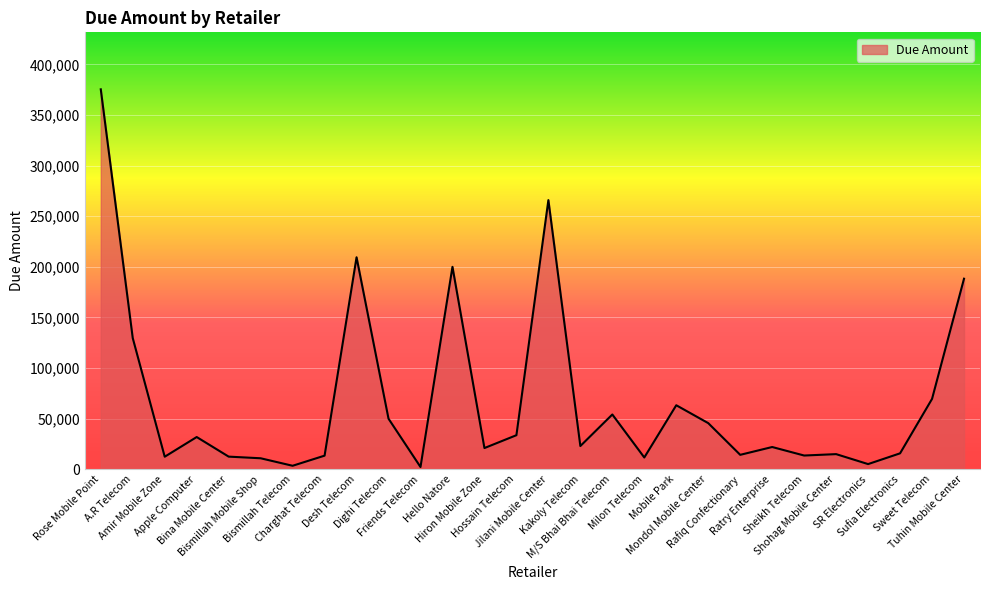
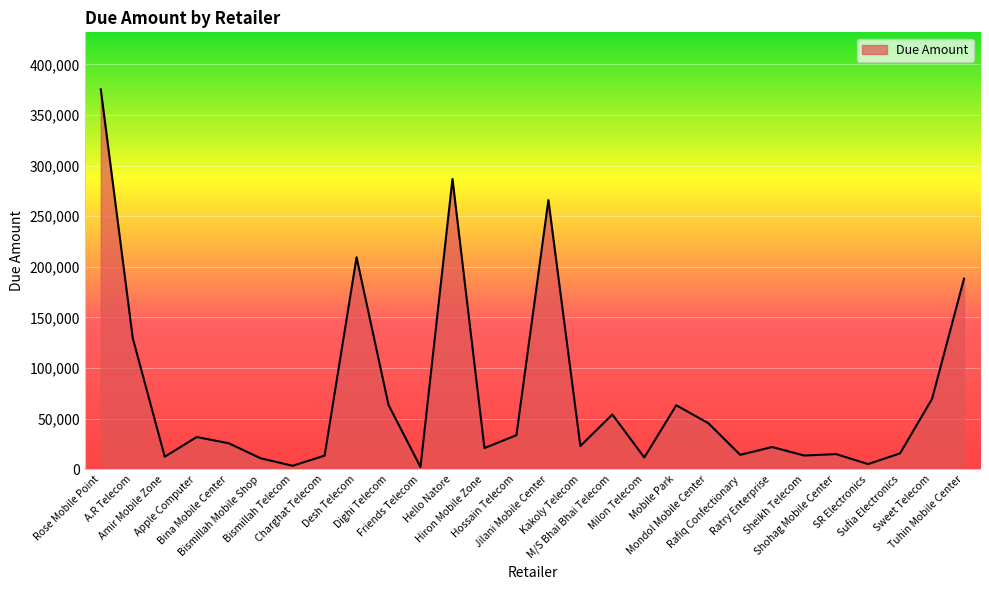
  {
    "Rose Mobile Point": "375,000",
    "A.R Telecom": "130,000",
    "Amir Mobile Zone": "12,000",
    "Apple Computer": "32,000",
-   "Bina Mobile Center": "13,000",
+   "Bina Mobile Center": "26,000",
    "Bismillah Mobile Shop": "11,000",
    "Bismillah Telecom": "4,000",
    "Charghat Telecom": "14,000",
    "Desh Telecom": "209,000",
-   "Dighi Telecom": "50,000",
+   "Dighi Telecom": "64,000",
    "Friends Telecom": "2,000",
-   "Hello Natore": "200,000",
+   "Hello Natore": "287,000",
    "Hiron Mobile Zone": "21,000",
    "Hossain Telecom": "34,000",
    "Jilani Mobile Center": "266,000",
    "Kakoly Telecom": "23,000",
    "M/S Bhai Bhai Telecom": "54,000",
    "Milon Telecom": "12,000",
    "Mobile Park": "63,000",
    "Mondol Mobile Center": "46,000",
    "Rafiq Confectionary": "14,000",
    "Ratry Enterprise": "22,000",
    "Sheikh Telecom": "14,000",
    "Shohag Mobile Center": "15,000",
    "SR Electronics": "5,000",
    "Sufia Electronics": "16,000",
    "Sweet Telecom": "70,000",
    "Tuhin Mobile Center": "188,000"
  }
